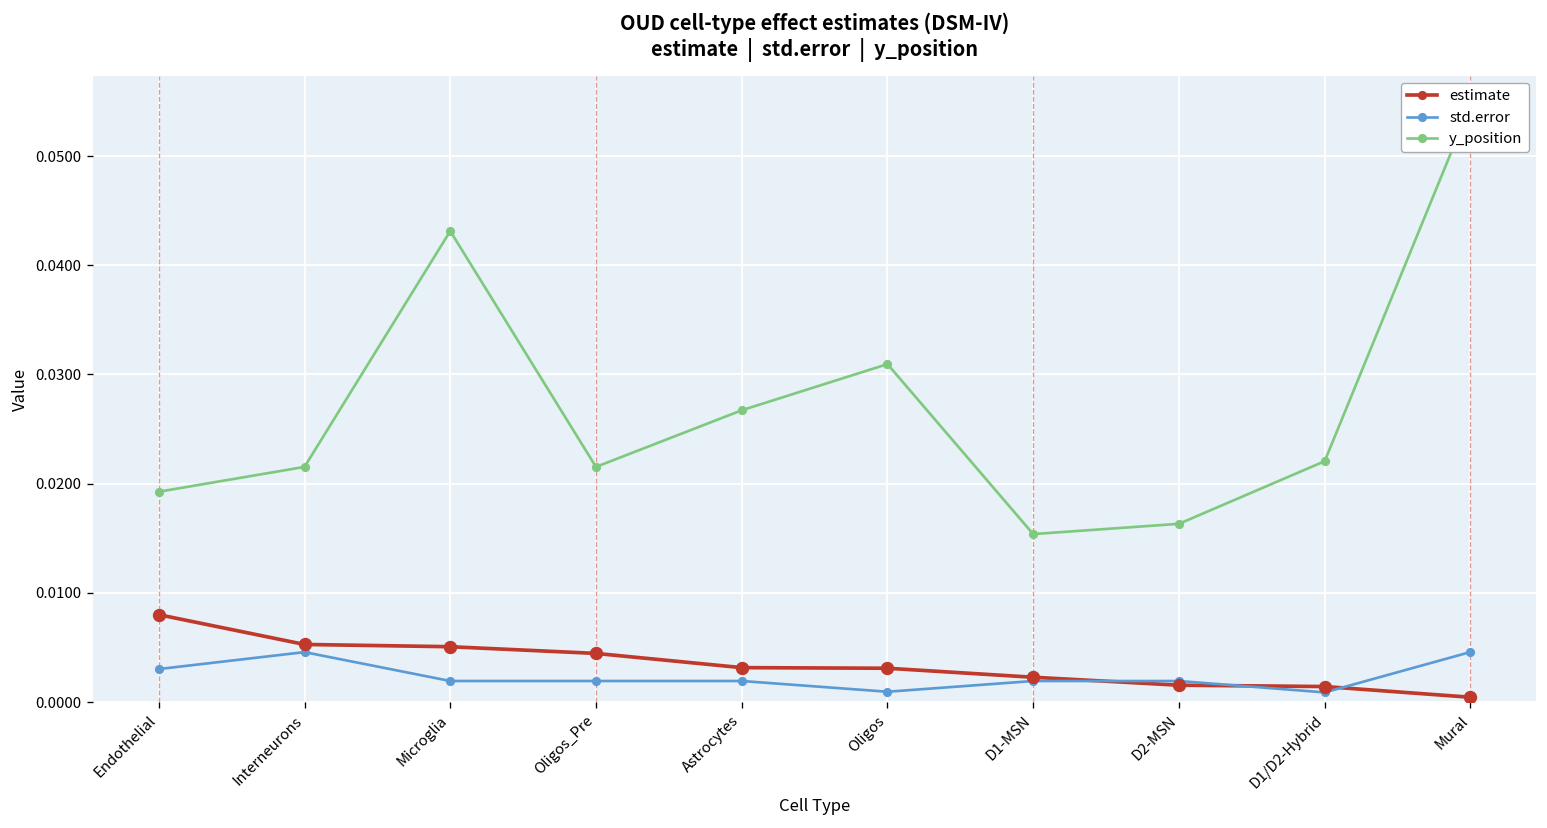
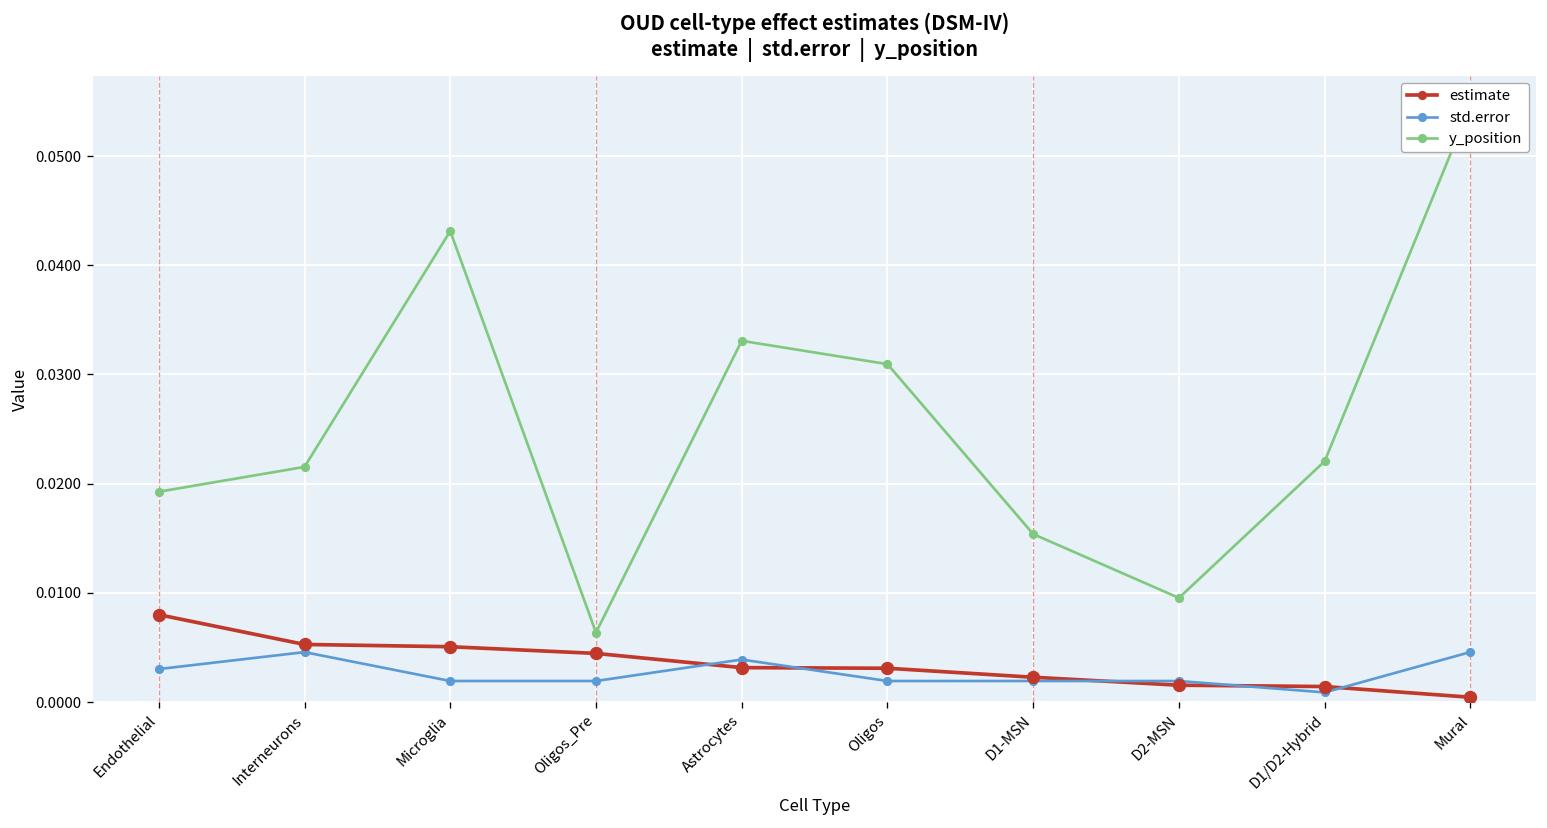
  {
    "std.error": {
      "Endothelial": 0.003,
      "Interneurons": 0.005,
      "Microglia": 0.002,
      "Oligos_Pre": 0.002,
-     "Astrocytes": 0.002,
-     "Oligos": 0.001,
+     "Astrocytes": 0.004,
+     "Oligos": 0.002,
      "D1-MSN": 0.002,
      "D2-MSN": 0.002,
      "D1/D2-Hybrid": 0.001,
      "Mural": 0.005
    },
    "y_position": {
      "Endothelial": 0.019,
      "Interneurons": 0.022,
      "Microglia": 0.043,
-     "Oligos_Pre": 0.022,
-     "Astrocytes": 0.027,
+     "Oligos_Pre": 0.006,
+     "Astrocytes": 0.033,
      "Oligos": 0.031,
      "D1-MSN": 0.015,
-     "D2-MSN": 0.016,
+     "D2-MSN": 0.010,
      "D1/D2-Hybrid": 0.022
    }
  }
